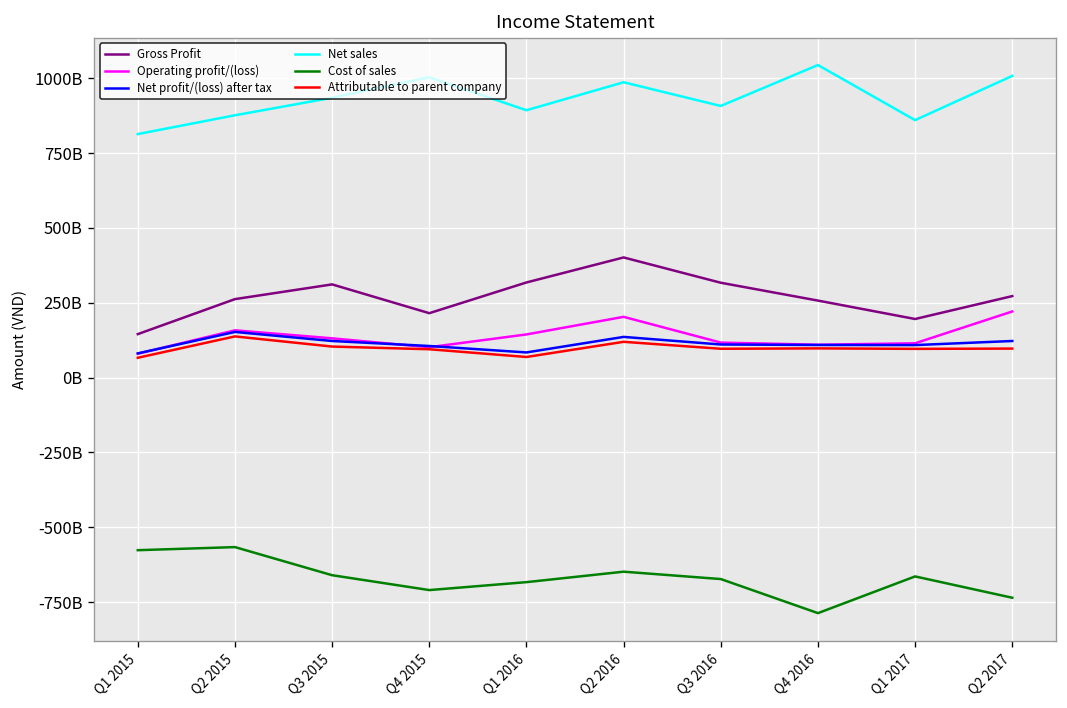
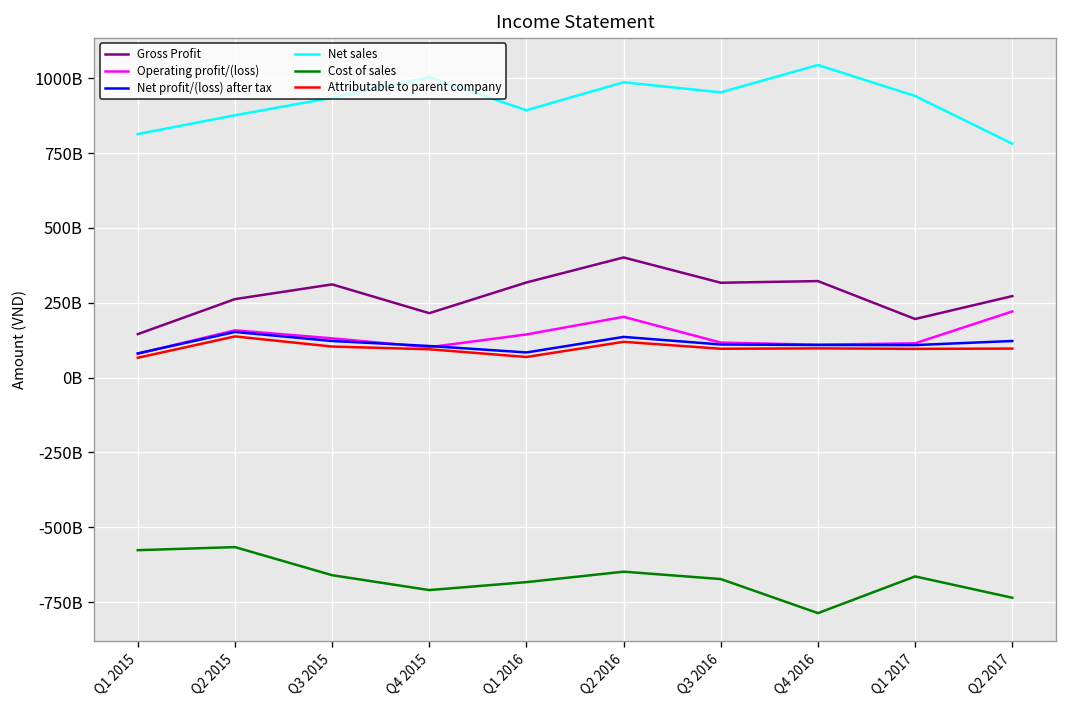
  {
    "Gross Profit": {
      "Q1 2015": 150000000000,
      "Q2 2015": 260000000000,
      "Q3 2015": 310000000000,
      "Q4 2015": 210000000000,
      "Q1 2016": 320000000000,
      "Q2 2016": 400000000000,
      "Q3 2016": 320000000000,
-     "Q4 2016": 260000000000,
+     "Q4 2016": 320000000000,
      "Q1 2017": 200000000000,
      "Q2 2017": 270000000000
    },
    "Operating profit/(loss)": {
      "Q1 2016": 140000000000,
      "Q2 2016": 200000000000,
      "Q2 2017": 220000000000
    },
    "Net profit/(loss) after tax": {
      "Q1 2016": 80000000000,
      "Q2 2016": 140000000000,
      "Q2 2017": 120000000000
    },
    "Net sales": {
      "Q1 2015": 810000000000,
      "Q2 2015": 880000000000,
      "Q1 2016": 890000000000,
      "Q2 2016": 990000000000,
-     "Q3 2016": 910000000000,
+     "Q3 2016": 950000000000,
      "Q4 2016": 1040000000000,
-     "Q1 2017": 860000000000,
-     "Q2 2017": 1010000000000
+     "Q1 2017": 940000000000,
+     "Q2 2017": 780000000000
    },
    "Cost of sales": {
      "Q1 2015": -580000000000,
      "Q2 2015": -570000000000,
      "Q3 2015": -660000000000,
      "Q4 2015": -710000000000,
      "Q1 2016": -680000000000,
      "Q2 2016": -650000000000,
      "Q3 2016": -670000000000,
      "Q4 2016": -790000000000,
      "Q1 2017": -660000000000,
      "Q2 2017": -740000000000
    },
    "Attributable to parent company": {
      "Q1 2015": 70000000000,
      "Q2 2015": 140000000000,
      "Q3 2015": 100000000000,
      "Q1 2016": 70000000000,
      "Q2 2016": 120000000000,
      "Q3 2016": 100000000000,
      "Q4 2016": 100000000000,
      "Q1 2017": 100000000000,
      "Q2 2017": 100000000000
    }
  }
